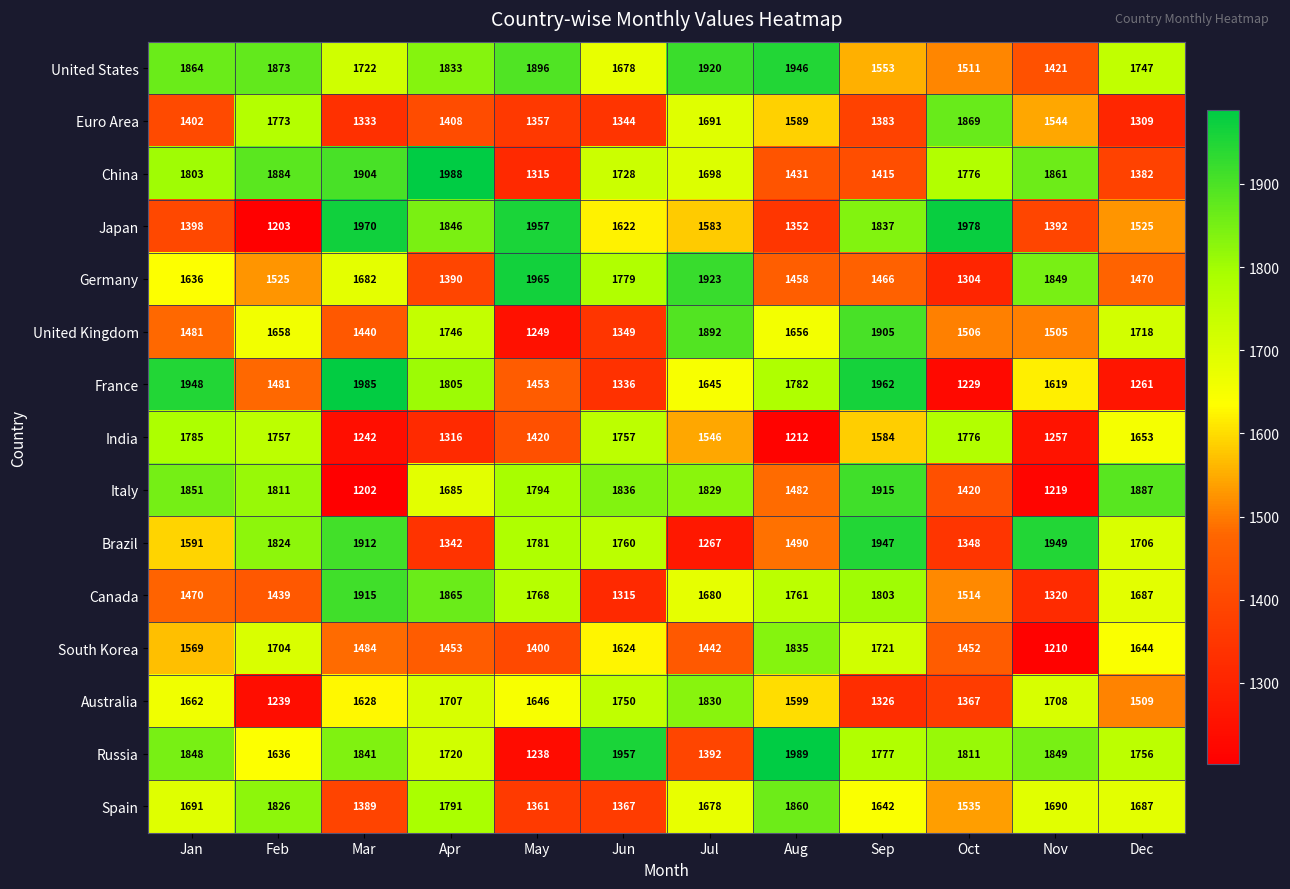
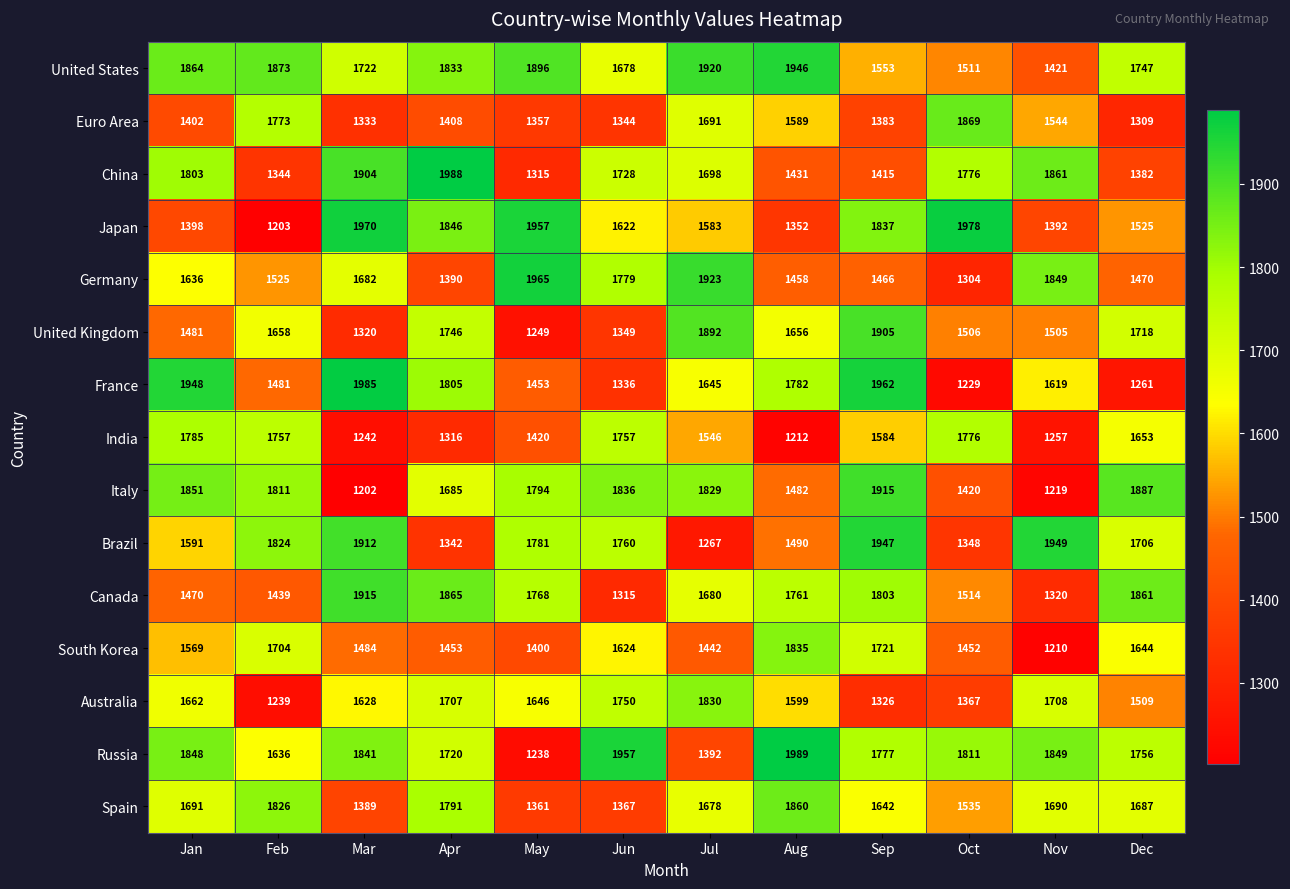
  {
    "United States": {
      "Jan": 1864,
      "Feb": 1873,
      "Mar": 1722,
      "Apr": 1833,
      "May": 1896,
      "Jun": 1678,
      "Jul": 1920,
      "Aug": 1946,
      "Sep": 1553,
      "Oct": 1511,
      "Nov": 1421,
      "Dec": 1747
    },
    "Euro Area": {
      "Jan": 1402,
      "Feb": 1773,
      "Mar": 1333,
      "Apr": 1408,
      "May": 1357,
      "Jun": 1344,
      "Jul": 1691,
      "Aug": 1589,
      "Sep": 1383,
      "Oct": 1869,
      "Nov": 1544,
      "Dec": 1309
    },
    "China": {
      "Jan": 1803,
-     "Feb": 1884,
+     "Feb": 1344,
      "Mar": 1904,
      "Apr": 1988,
      "May": 1315,
      "Jun": 1728,
      "Jul": 1698,
      "Aug": 1431,
      "Sep": 1415,
      "Oct": 1776,
      "Nov": 1861,
      "Dec": 1382
    },
    "Japan": {
      "Jan": 1398,
      "Feb": 1203,
      "Mar": 1970,
      "Apr": 1846,
      "May": 1957,
      "Jun": 1622,
      "Jul": 1583,
      "Aug": 1352,
      "Sep": 1837,
      "Oct": 1978,
      "Nov": 1392,
      "Dec": 1525
    },
    "Germany": {
      "Jan": 1636,
      "Feb": 1525,
      "Mar": 1682,
      "Apr": 1390,
      "May": 1965,
      "Jun": 1779,
      "Jul": 1923,
      "Aug": 1458,
      "Sep": 1466,
      "Oct": 1304,
      "Nov": 1849,
      "Dec": 1470
    },
    "United Kingdom": {
      "Jan": 1481,
      "Feb": 1658,
-     "Mar": 1440,
+     "Mar": 1320,
      "Apr": 1746,
      "May": 1249,
      "Jun": 1349,
      "Jul": 1892,
      "Aug": 1656,
      "Sep": 1905,
      "Oct": 1506,
      "Nov": 1505,
      "Dec": 1718
    },
    "France": {
      "Jan": 1948,
      "Feb": 1481,
      "Mar": 1985,
      "Apr": 1805,
      "May": 1453,
      "Jun": 1336,
      "Jul": 1645,
      "Aug": 1782,
      "Sep": 1962,
      "Oct": 1229,
      "Nov": 1619,
      "Dec": 1261
    },
    "India": {
      "Jan": 1785,
      "Feb": 1757,
      "Mar": 1242,
      "Apr": 1316,
      "May": 1420,
      "Jun": 1757,
      "Jul": 1546,
      "Aug": 1212,
      "Sep": 1584,
      "Oct": 1776,
      "Nov": 1257,
      "Dec": 1653
    },
    "Italy": {
      "Jan": 1851,
      "Feb": 1811,
      "Mar": 1202,
      "Apr": 1685,
      "May": 1794,
      "Jun": 1836,
      "Jul": 1829,
      "Aug": 1482,
      "Sep": 1915,
      "Oct": 1420,
      "Nov": 1219,
      "Dec": 1887
    },
    "Brazil": {
      "Jan": 1591,
      "Feb": 1824,
      "Mar": 1912,
      "Apr": 1342,
      "May": 1781,
      "Jun": 1760,
      "Jul": 1267,
      "Aug": 1490,
      "Sep": 1947,
      "Oct": 1348,
      "Nov": 1949,
      "Dec": 1706
    },
    "Canada": {
      "Jan": 1470,
      "Feb": 1439,
      "Mar": 1915,
      "Apr": 1865,
      "May": 1768,
      "Jun": 1315,
      "Jul": 1680,
      "Aug": 1761,
      "Sep": 1803,
      "Oct": 1514,
      "Nov": 1320,
-     "Dec": 1687
+     "Dec": 1861
    },
    "South Korea": {
      "Jan": 1569,
      "Feb": 1704,
      "Mar": 1484,
      "Apr": 1453,
      "May": 1400,
      "Jun": 1624,
      "Jul": 1442,
      "Aug": 1835,
      "Sep": 1721,
      "Oct": 1452,
      "Nov": 1210,
      "Dec": 1644
    },
    "Australia": {
      "Jan": 1662,
      "Feb": 1239,
      "Mar": 1628,
      "Apr": 1707,
      "May": 1646,
      "Jun": 1750,
      "Jul": 1830,
      "Aug": 1599,
      "Sep": 1326,
      "Oct": 1367,
      "Nov": 1708,
      "Dec": 1509
    },
    "Russia": {
      "Jan": 1848,
      "Feb": 1636,
      "Mar": 1841,
      "Apr": 1720,
      "May": 1238,
      "Jun": 1957,
      "Jul": 1392,
      "Aug": 1989,
      "Sep": 1777,
      "Oct": 1811,
      "Nov": 1849,
      "Dec": 1756
    },
    "Spain": {
      "Jan": 1691,
      "Feb": 1826,
      "Mar": 1389,
      "Apr": 1791,
      "May": 1361,
      "Jun": 1367,
      "Jul": 1678,
      "Aug": 1860,
      "Sep": 1642,
      "Oct": 1535,
      "Nov": 1690,
      "Dec": 1687
    }
  }
